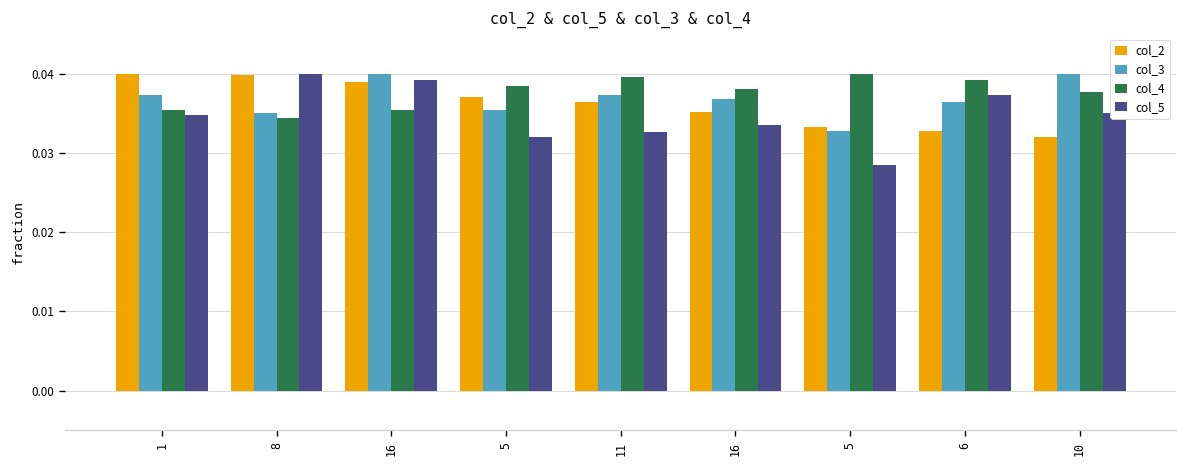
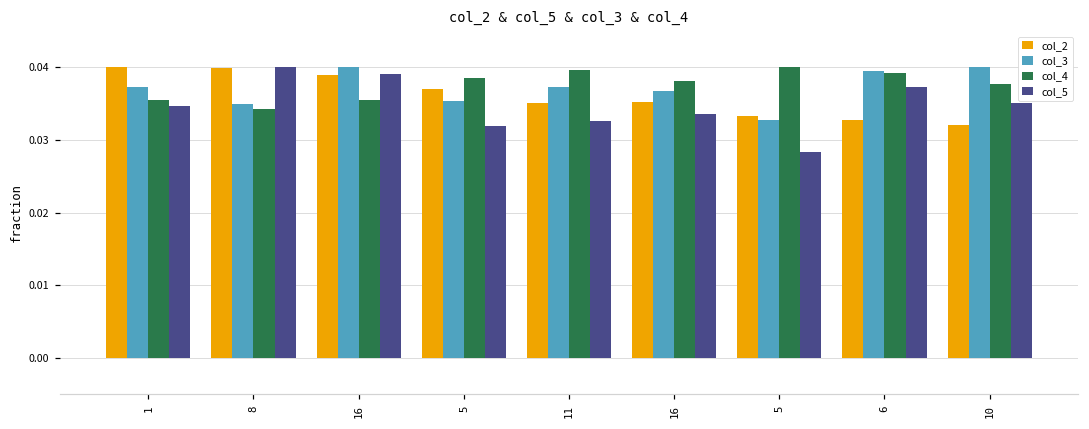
  {
    "col_2": {
      "1": 0.040,
      "8": 0.040,
-     "11": 0.036,
+     "11": 0.035,
      "6": 0.033,
      "10": 0.032
    },
    "col_3": {
      "1": 0.037,
      "8": 0.035,
      "11": 0.037,
-     "6": 0.036,
+     "6": 0.040,
      "10": 0.040
    },
    "col_4": {
      "1": 0.035,
      "8": 0.034,
      "11": 0.040,
      "6": 0.039,
      "10": 0.038
    },
    "col_5": {
      "1": 0.035,
      "8": 0.040,
      "11": 0.033,
      "6": 0.037
    }
  }
